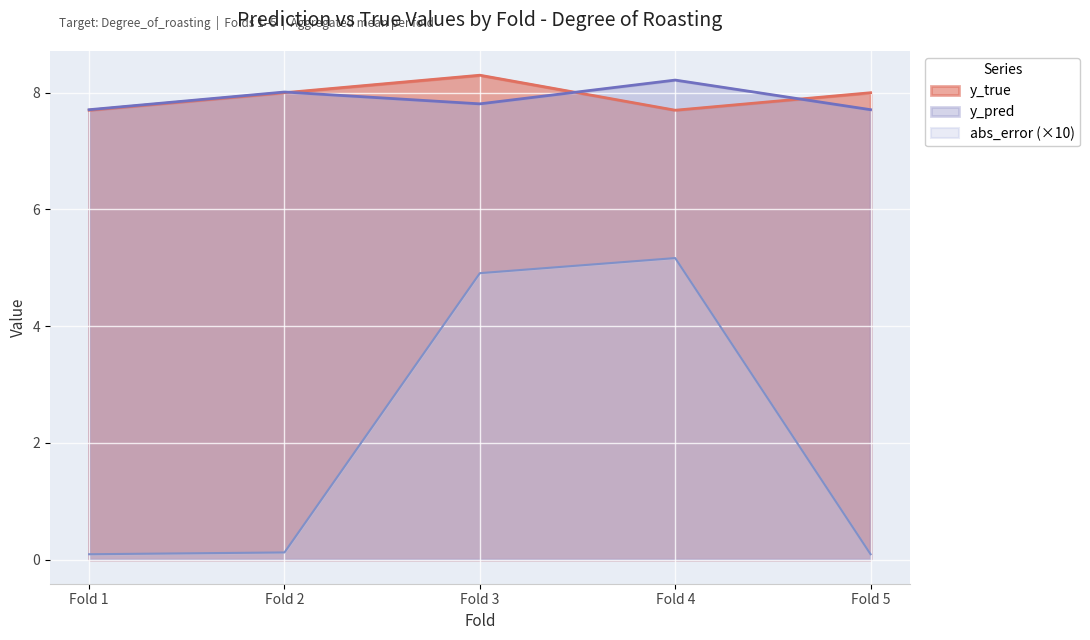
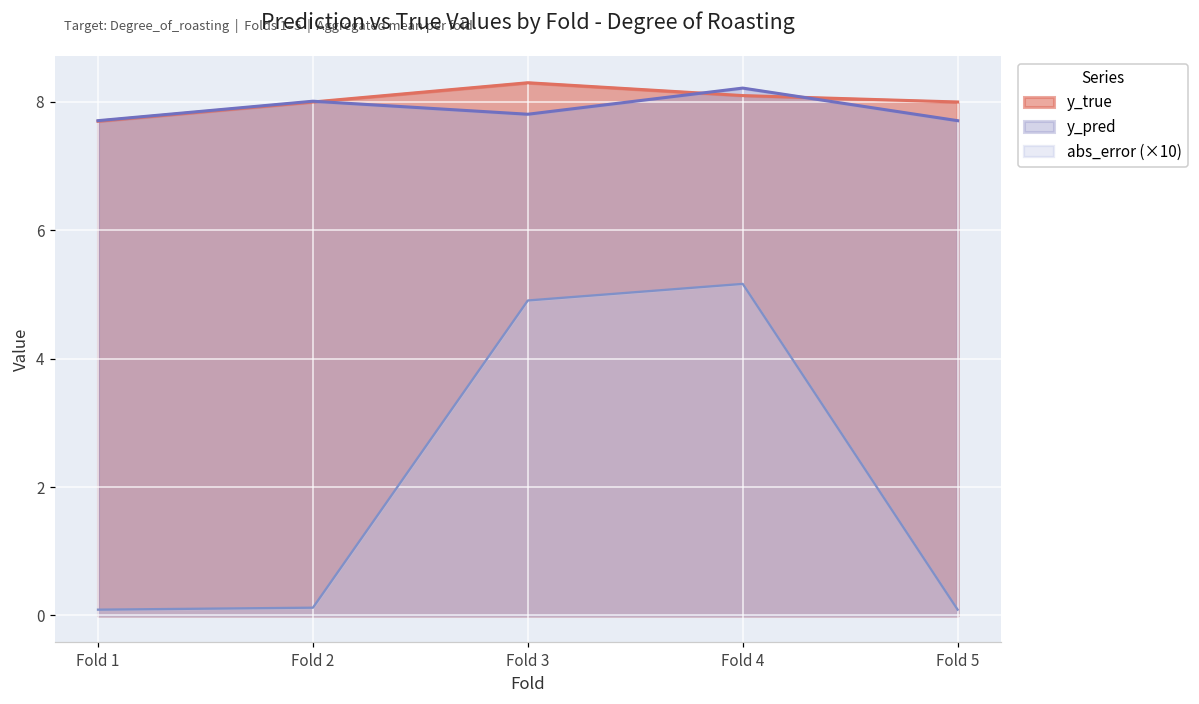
  {
    "y_true": {
      "Fold 3": 8.3,
-     "Fold 4": 7.7,
+     "Fold 4": 8.1,
      "Fold 5": 8.0
    }
  }
